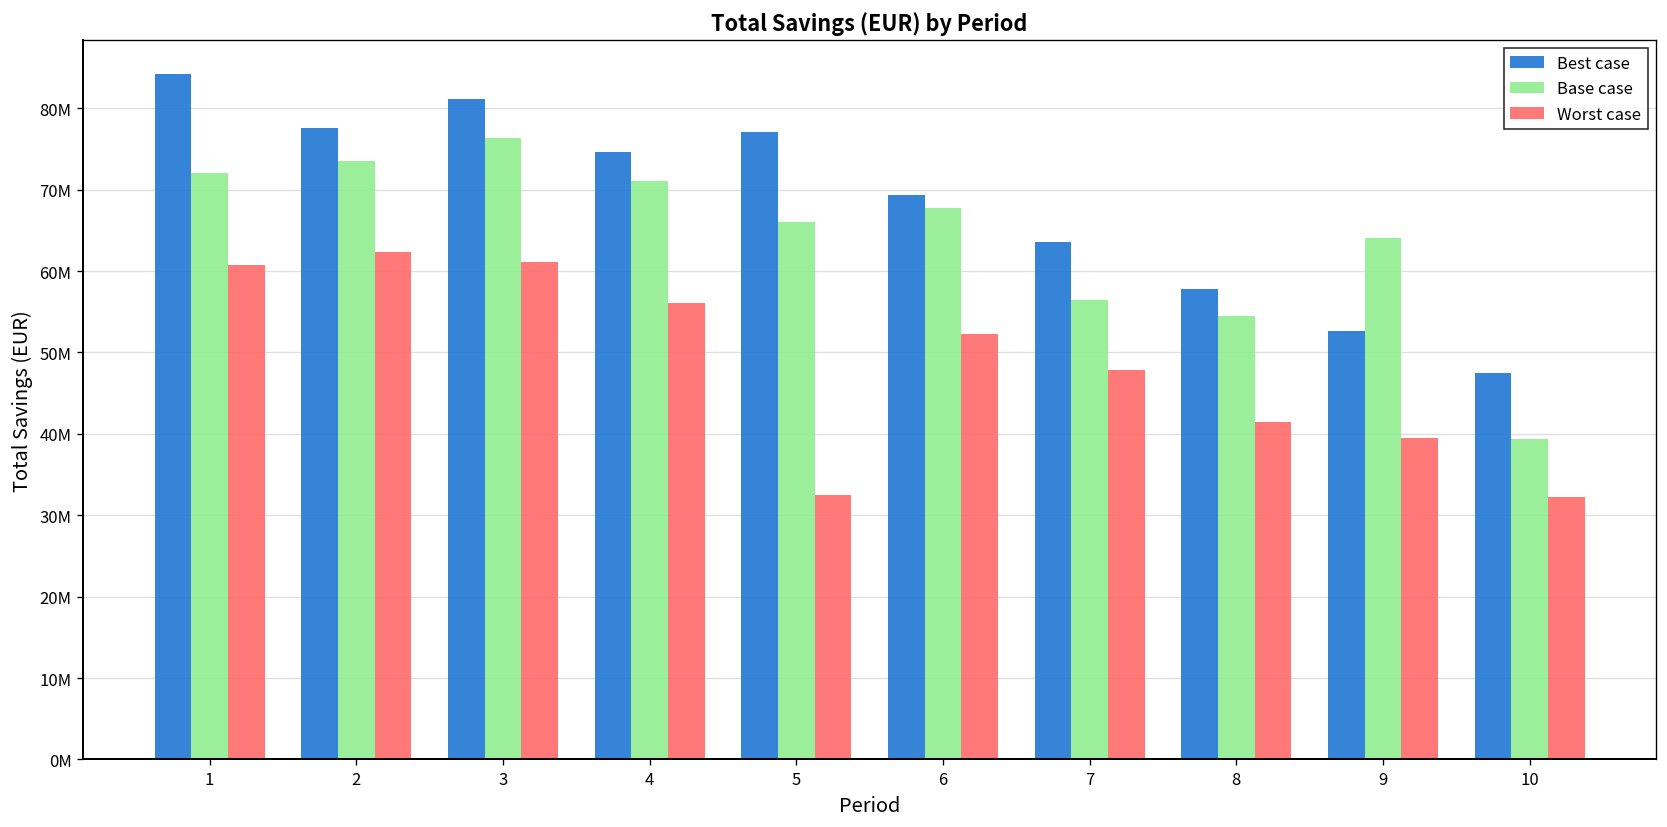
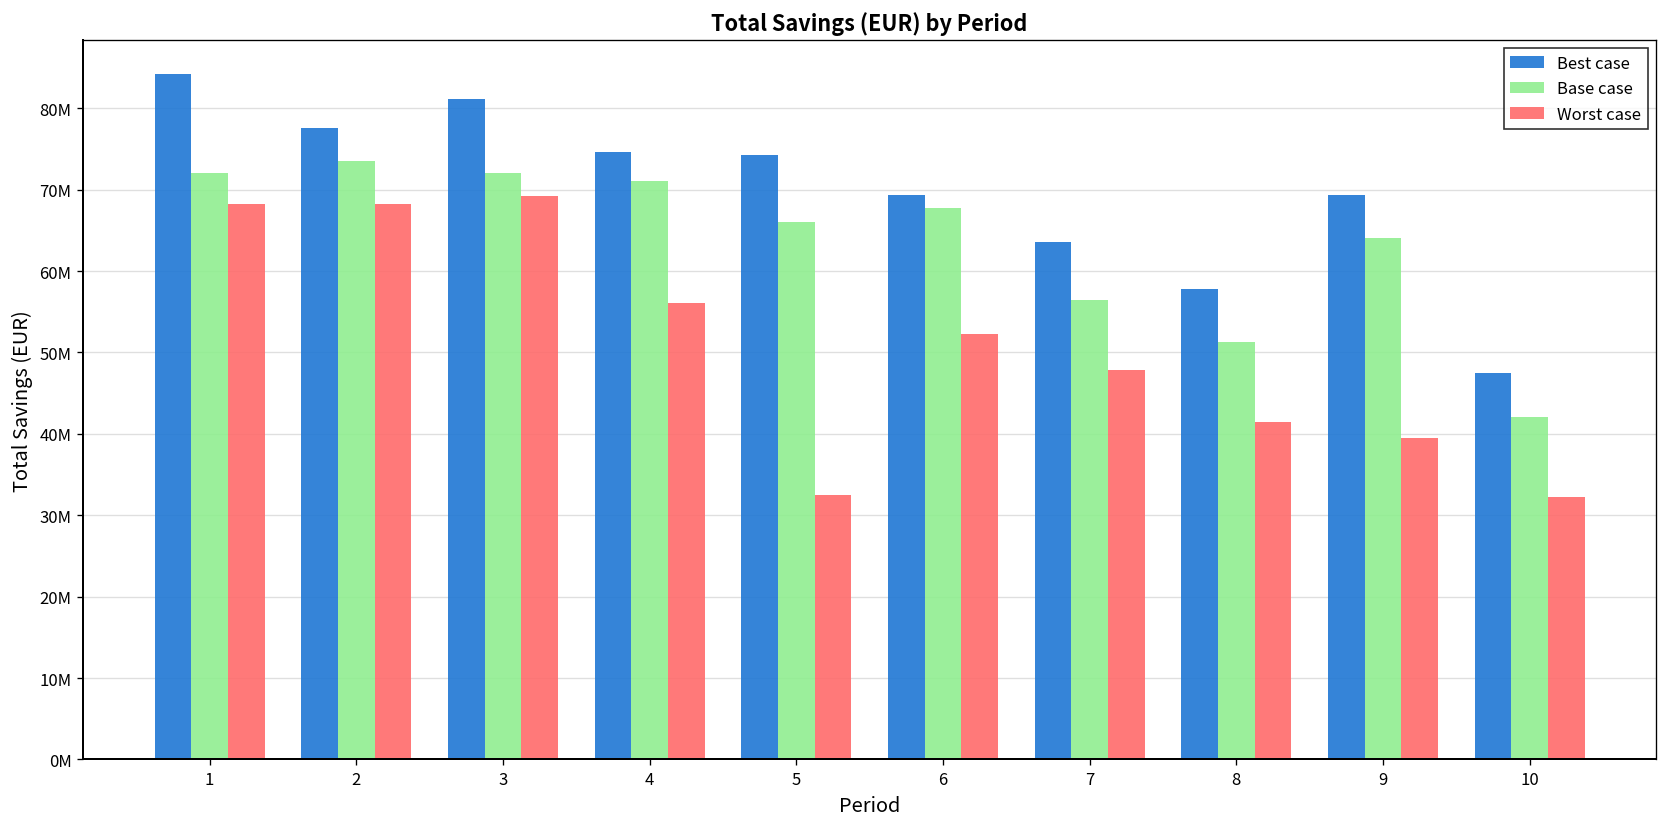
  {
    "Best case": {
      "1": 84000000,
      "2": 78000000,
      "3": 81000000,
      "4": 75000000,
-     "5": 77000000,
+     "5": 74000000,
      "6": 69000000,
      "7": 64000000,
      "8": 58000000,
-     "9": 53000000,
+     "9": 69000000,
      "10": 47000000
    },
    "Base case": {
      "1": 72000000,
      "2": 74000000,
-     "3": 76000000,
+     "3": 72000000,
      "4": 71000000,
      "5": 66000000,
      "6": 68000000,
      "7": 56000000,
-     "8": 55000000,
+     "8": 51000000,
      "9": 64000000,
-     "10": 39000000
+     "10": 42000000
    },
    "Worst case": {
-     "1": 61000000,
-     "2": 62000000,
-     "3": 61000000,
+     "1": 68000000,
+     "2": 68000000,
+     "3": 69000000,
      "4": 56000000,
      "5": 32000000,
      "6": 52000000,
      "7": 48000000,
      "8": 41000000,
      "9": 39000000,
      "10": 32000000
    }
  }
